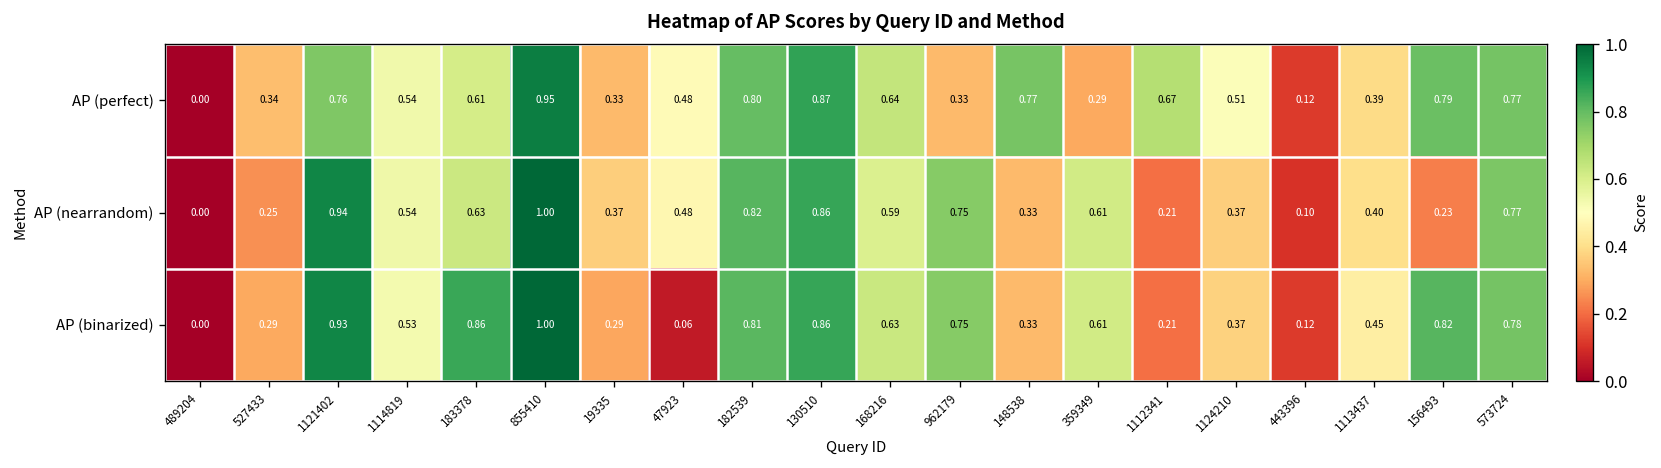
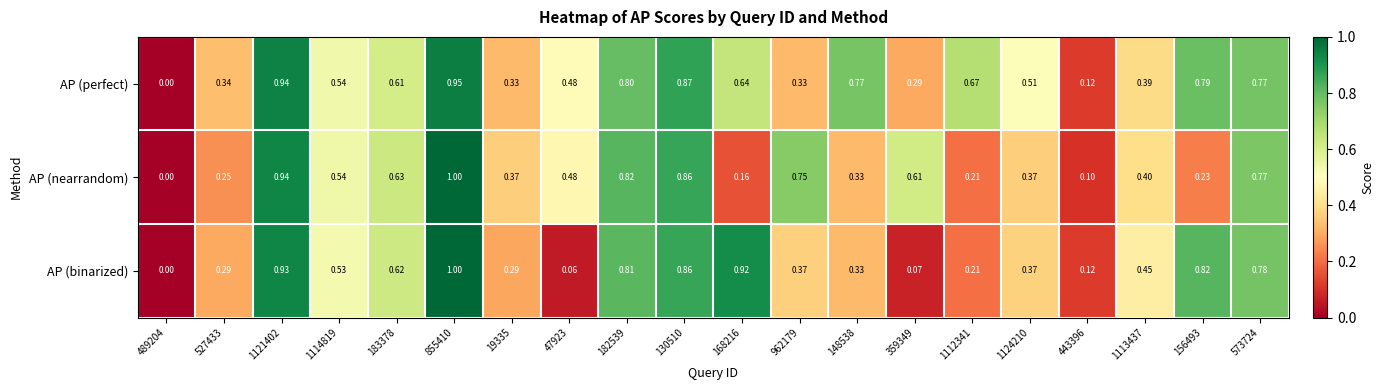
  {
    "AP (perfect)": {
      "489204": 0.00,
      "527433": 0.34,
-     "1121402": 0.76,
+     "1121402": 0.94,
      "1114819": 0.54,
      "183378": 0.61,
      "855410": 0.95,
      "19335": 0.33,
      "47923": 0.48,
      "182539": 0.80,
      "130510": 0.87,
      "168216": 0.64,
      "962179": 0.33,
      "148538": 0.77,
      "359349": 0.29,
      "1112341": 0.67,
      "1124210": 0.51,
      "443396": 0.12,
      "1113437": 0.39,
      "156493": 0.79,
      "573724": 0.77
    },
    "AP (nearrandom)": {
      "489204": 0.00,
      "527433": 0.25,
      "1121402": 0.94,
      "1114819": 0.54,
      "183378": 0.63,
      "855410": 1.00,
      "19335": 0.37,
      "47923": 0.48,
      "182539": 0.82,
      "130510": 0.86,
-     "168216": 0.59,
+     "168216": 0.16,
      "962179": 0.75,
      "148538": 0.33,
      "359349": 0.61,
      "1112341": 0.21,
      "1124210": 0.37,
      "443396": 0.10,
      "1113437": 0.40,
      "156493": 0.23,
      "573724": 0.77
    },
    "AP (binarized)": {
      "489204": 0.00,
      "527433": 0.29,
      "1121402": 0.93,
      "1114819": 0.53,
-     "183378": 0.86,
+     "183378": 0.62,
      "855410": 1.00,
      "19335": 0.29,
      "47923": 0.06,
      "182539": 0.81,
      "130510": 0.86,
-     "168216": 0.63,
-     "962179": 0.75,
+     "168216": 0.92,
+     "962179": 0.37,
      "148538": 0.33,
-     "359349": 0.61,
+     "359349": 0.07,
      "1112341": 0.21,
      "1124210": 0.37,
      "443396": 0.12,
      "1113437": 0.45,
      "156493": 0.82,
      "573724": 0.78
    }
  }
